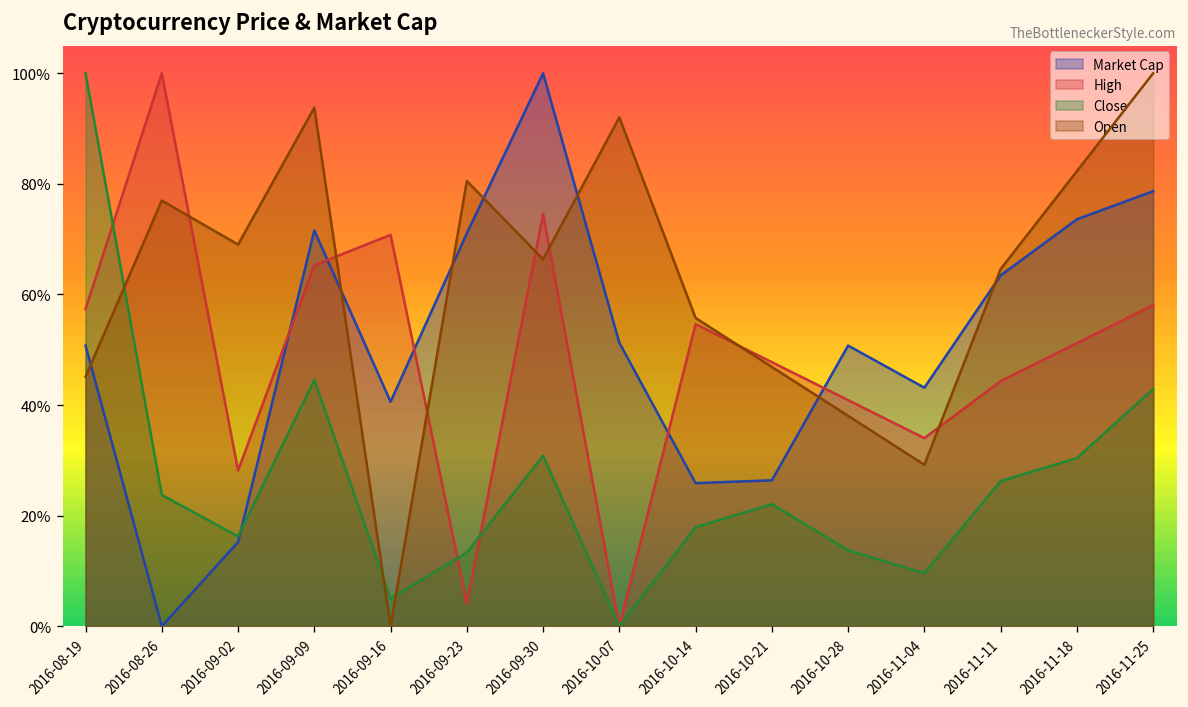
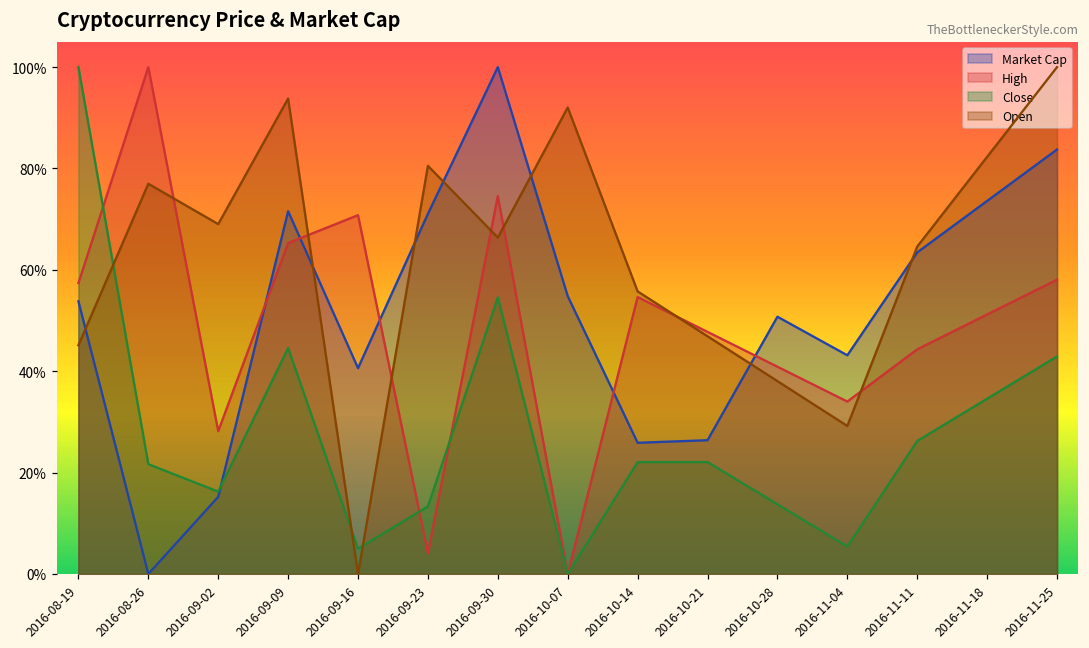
  {
    "Market Cap": {
-     "2016-08-19": "51%",
+     "2016-08-19": "54%",
      "2016-08-26": "0%",
      "2016-09-02": "15%",
      "2016-09-09": "72%",
      "2016-09-16": "41%",
      "2016-09-23": "71%",
      "2016-09-30": "100%",
-     "2016-10-07": "51%",
+     "2016-10-07": "55%",
      "2016-10-14": "26%",
      "2016-10-21": "26%",
      "2016-10-28": "51%",
      "2016-11-04": "43%",
      "2016-11-11": "63%",
      "2016-11-18": "74%",
-     "2016-11-25": "79%"
+     "2016-11-25": "84%"
    },
    "Close": {
      "2016-08-19": "100%",
-     "2016-08-26": "24%",
+     "2016-08-26": "22%",
      "2016-09-02": "16%",
      "2016-09-09": "45%",
      "2016-09-16": "5%",
      "2016-09-23": "13%",
-     "2016-09-30": "31%",
-     "2016-10-14": "18%",
+     "2016-09-30": "55%",
+     "2016-10-14": "22%",
      "2016-10-21": "22%",
      "2016-10-28": "14%",
-     "2016-11-04": "10%",
+     "2016-11-04": "5%",
      "2016-11-11": "26%",
-     "2016-11-18": "30%",
+     "2016-11-18": "35%",
      "2016-11-25": "43%"
    }
  }
